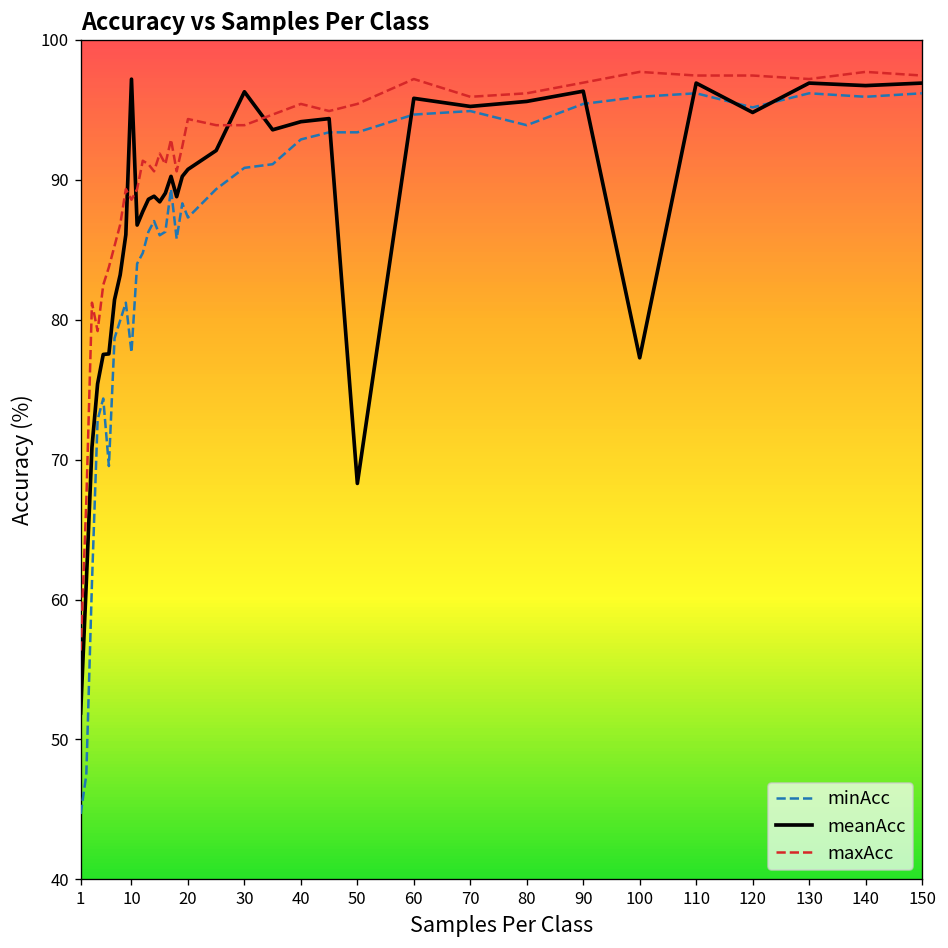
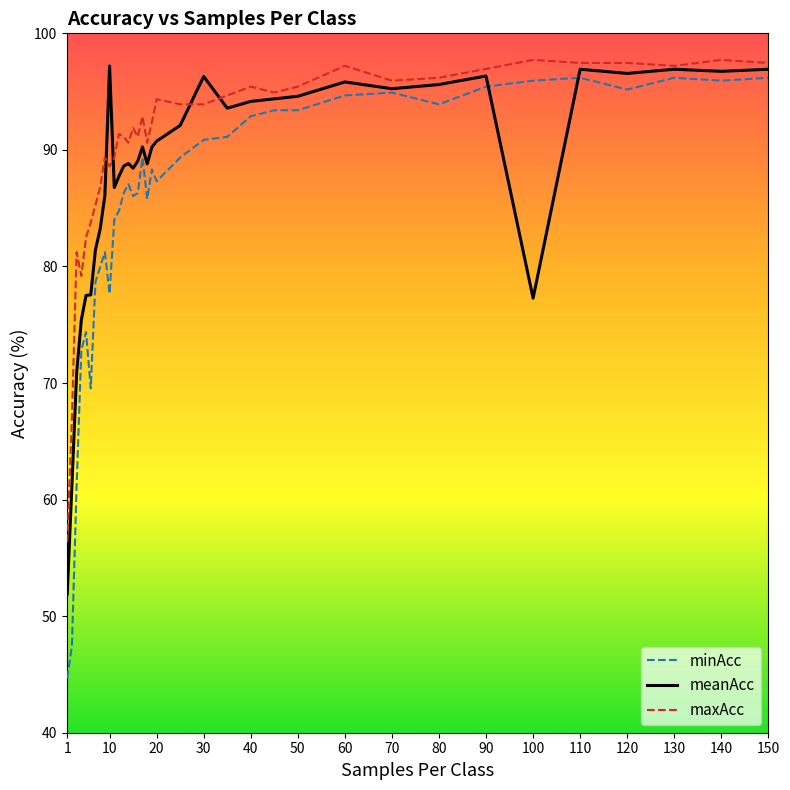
  {
    "minAcc": {
      "1": 44.7,
      "10": 77.7,
      "20": 87.3,
      "30": 90.9,
      "40": 92.9,
      "50": 93.4,
      "60": 94.7,
      "70": 94.9,
      "80": 93.9,
      "90": 95.4,
      "100": 95.9,
      "110": 96.2,
      "120": 95.2,
      "130": 96.2,
      "140": 95.9,
      "150": 96.2
    },
    "meanAcc": {
      "1": 51.9,
      "10": 97.2,
      "20": 90.8,
      "30": 96.3,
      "40": 94.2,
-     "50": 68.3,
+     "50": 94.6,
      "60": 95.8,
      "70": 95.3,
      "80": 95.6,
      "90": 96.3,
      "100": 77.3,
      "110": 96.9,
-     "120": 94.8,
+     "120": 96.6,
      "130": 96.9,
      "140": 96.7,
      "150": 96.9
    },
    "maxAcc": {
      "1": 56.4,
      "10": 88.6,
      "20": 94.4,
      "30": 93.9,
      "40": 95.4,
      "50": 95.4,
      "60": 97.2,
      "70": 95.9,
      "80": 96.2,
      "90": 97.0,
      "100": 97.7,
      "110": 97.5,
      "120": 97.5,
      "130": 97.2,
      "140": 97.7,
      "150": 97.5
    }
  }
